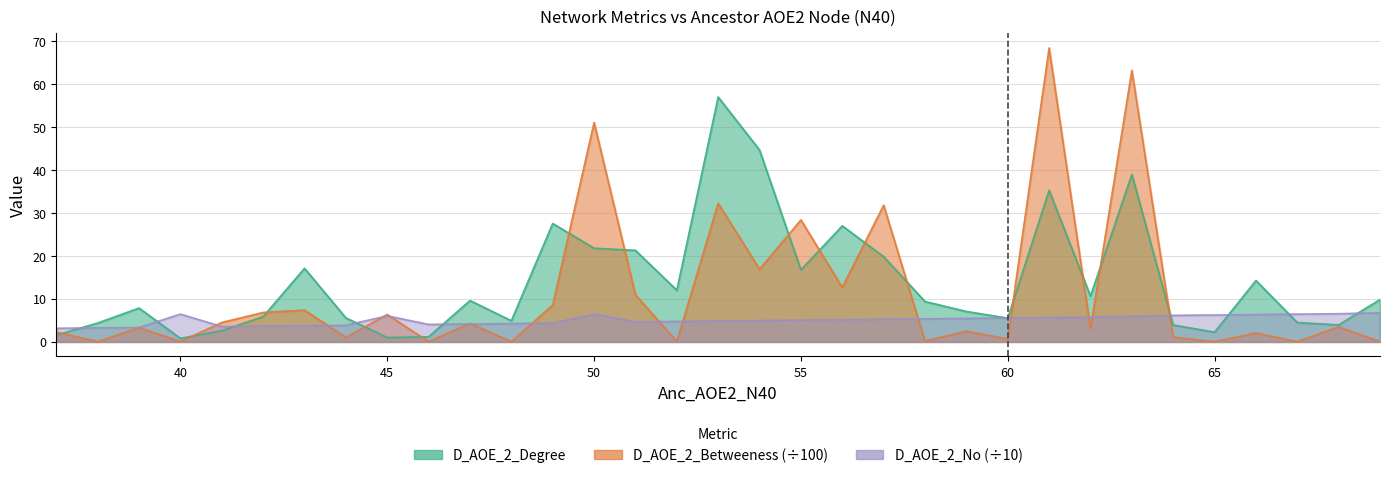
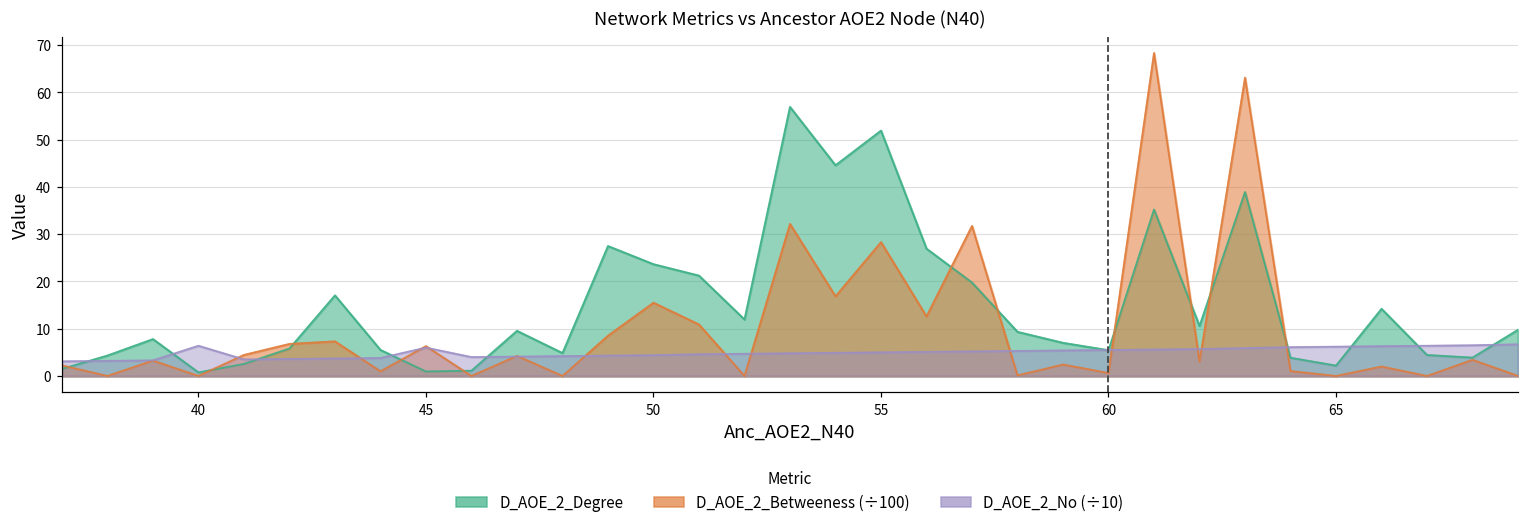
  {
    "D_AOE_2_Degree": {
      "40": 1,
      "45": 1,
-     "50": 22,
-     "55": 17,
+     "50": 24,
+     "55": 52,
      "65": 2
    },
    "D_AOE_2_Betweeness (÷100)": {
      "40": 0,
-     "50": 51,
+     "50": 16,
      "55": 28,
      "60": 1,
      "65": 0
    },
    "D_AOE_2_No (÷10)": {
      "40": 6,
-     "50": 6,
+     "50": 4,
      "55": 5,
      "65": 6
    }
  }
